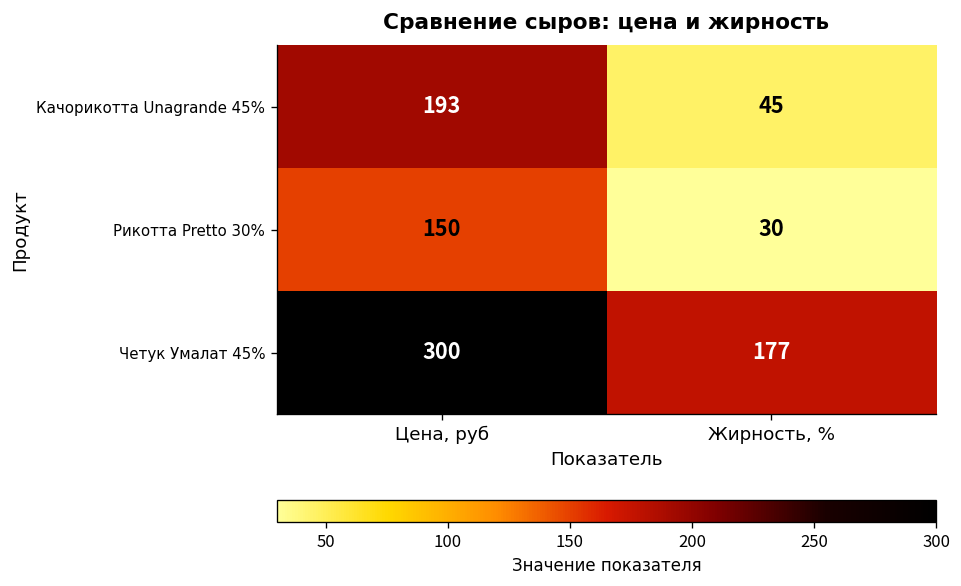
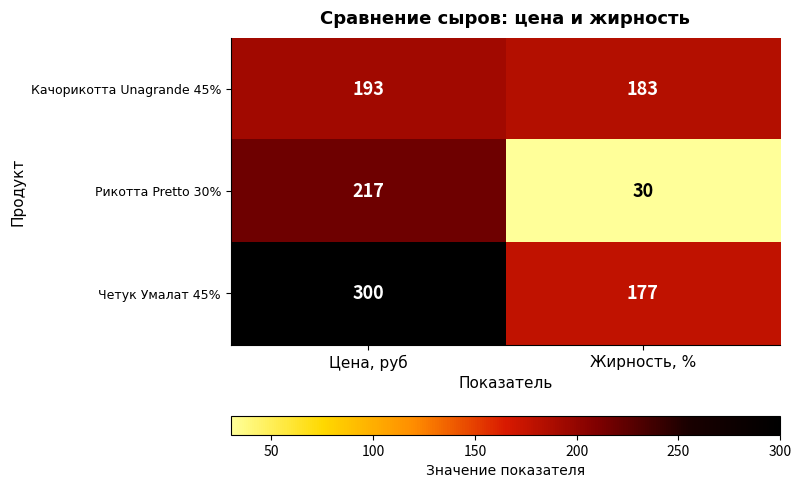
  {
    "Качорикотта Unagrande 45%": {
      "Цена, руб": 193,
-     "Жирность, %": 45
+     "Жирность, %": 183
    },
    "Рикотта Pretto 30%": {
-     "Цена, руб": 150,
+     "Цена, руб": 217,
      "Жирность, %": 30
    },
    "Четук Умалат 45%": {
      "Цена, руб": 300,
      "Жирность, %": 177
    }
  }
